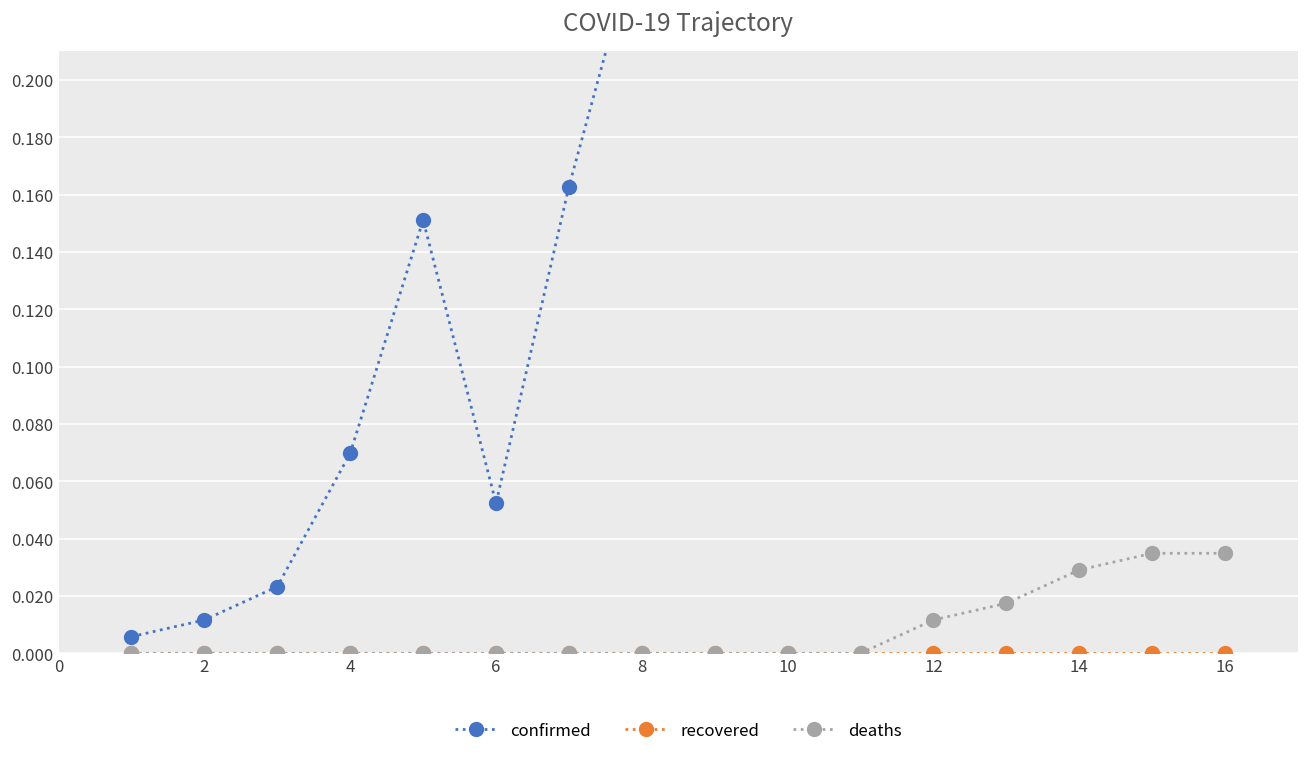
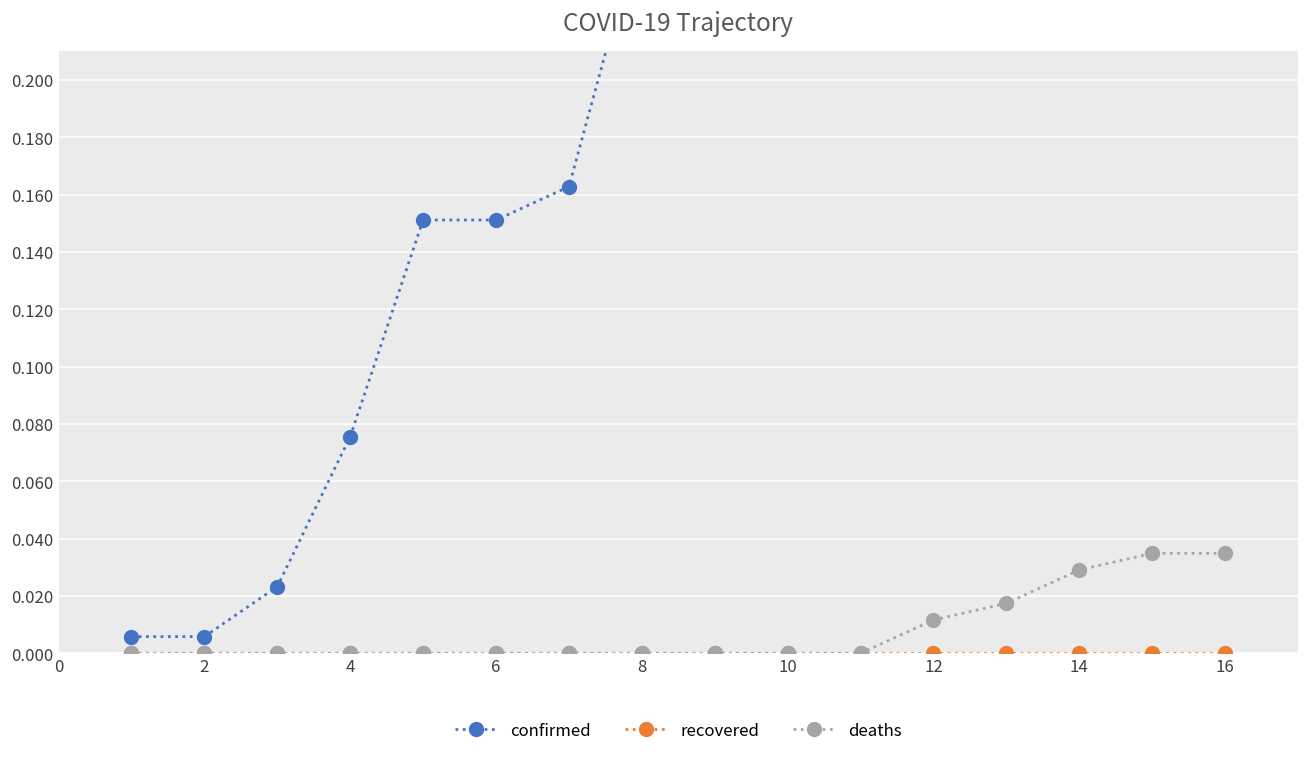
  {
    "confirmed": {
-     "2": 0.012,
-     "4": 0.070,
-     "6": 0.052
+     "2": 0.006,
+     "4": 0.076,
+     "6": 0.151
    },
    "recovered": {
      "12": 0.000,
      "14": 0.000,
      "16": 0.000
    },
    "deaths": {
      "12": 0.012,
      "14": 0.029,
      "16": 0.035
    }
  }
